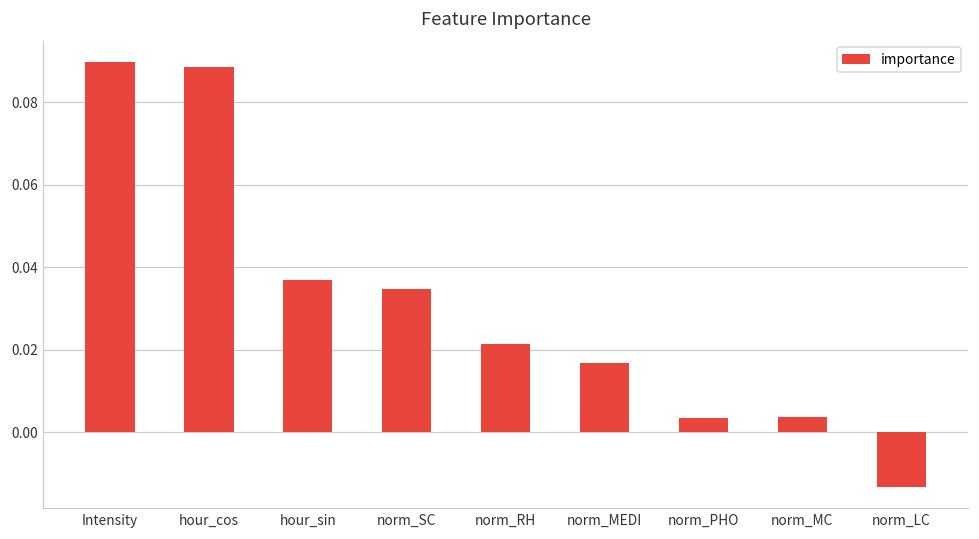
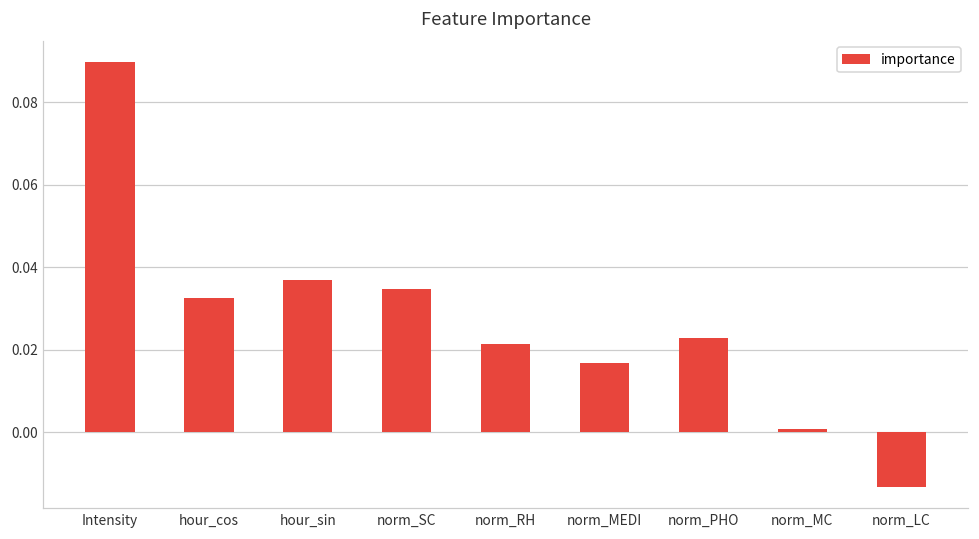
  {
    "Intensity": 0.090,
-   "hour_cos": 0.089,
+   "hour_cos": 0.033,
    "hour_sin": 0.037,
    "norm_SC": 0.035,
    "norm_RH": 0.021,
    "norm_MEDI": 0.017,
-   "norm_PHO": 0.004,
-   "norm_MC": 0.004,
+   "norm_PHO": 0.023,
+   "norm_MC": 0.001,
    "norm_LC": -0.013
  }
